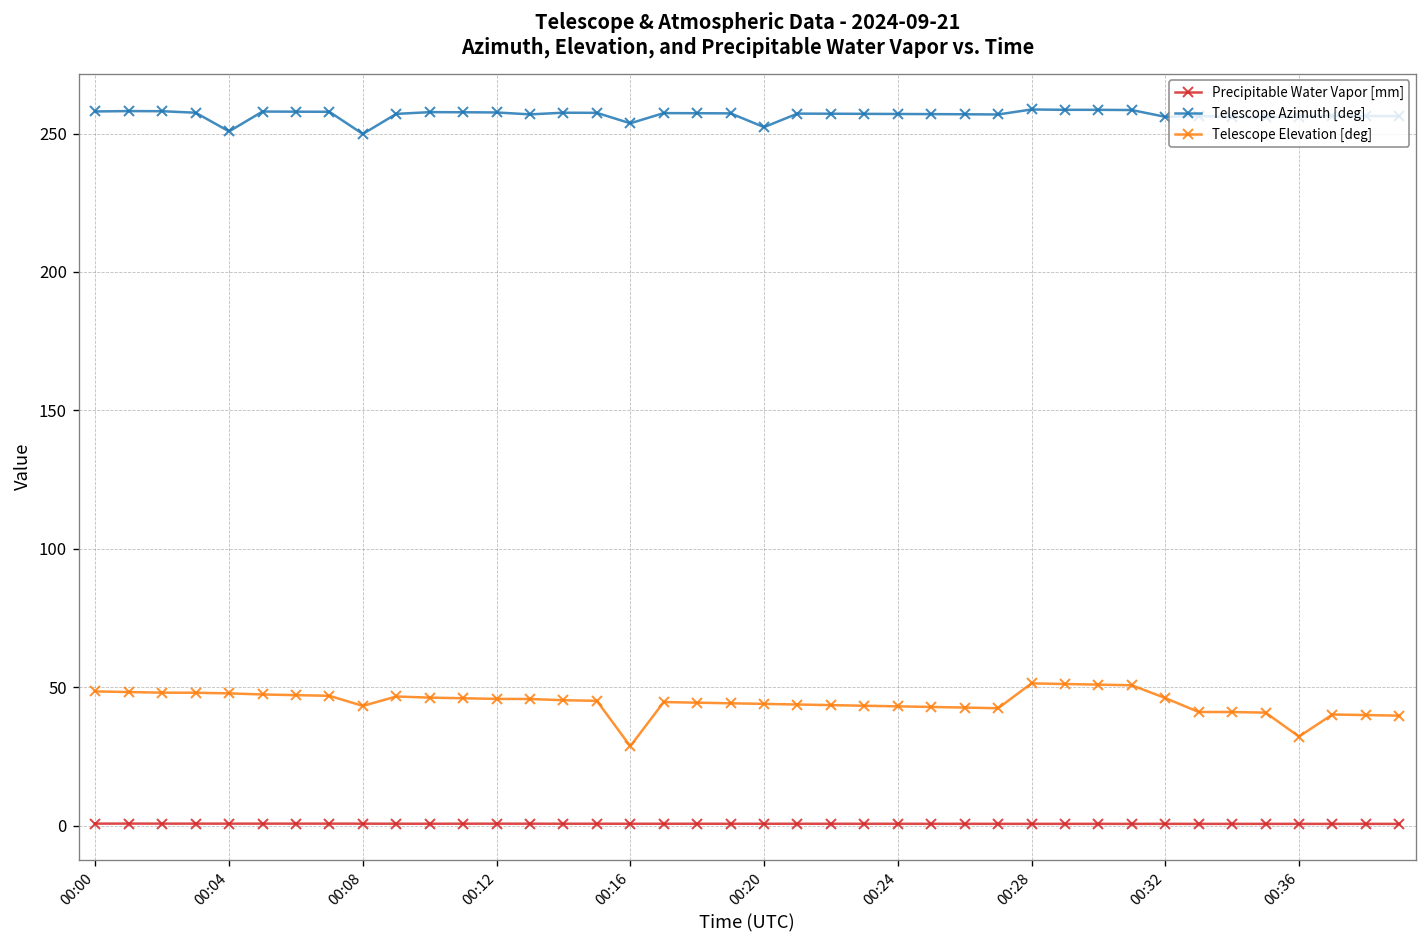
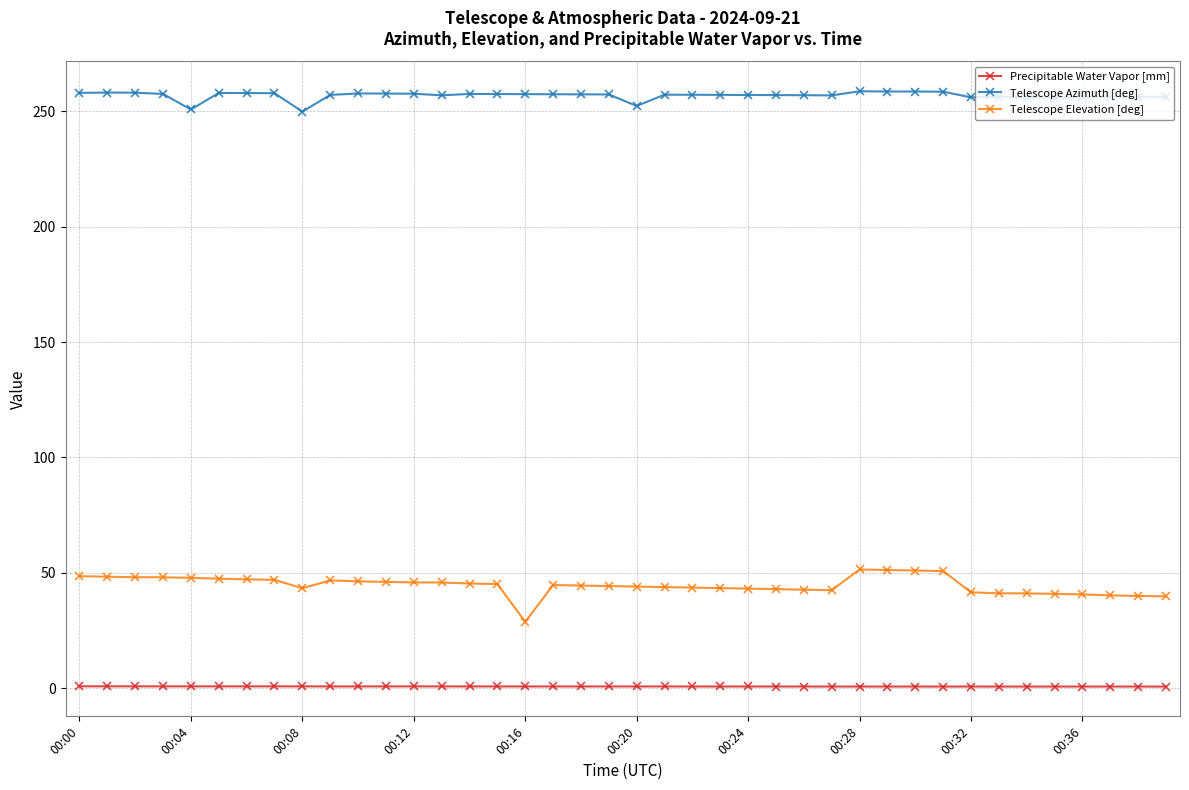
  {
    "Precipitable Water Vapor [mm]": {
      "00:00": 1,
      "00:04": 1,
      "00:08": 1,
      "00:12": 1,
      "00:16": 1,
      "00:20": 1,
      "00:24": 1,
      "00:28": 1,
      "00:32": 1,
      "00:36": 1
    },
    "Telescope Azimuth [deg]": {
      "00:00": 258,
      "00:04": 251,
      "00:08": 250,
      "00:12": 258,
-     "00:16": 254,
+     "00:16": 257,
      "00:20": 252,
      "00:24": 257,
      "00:28": 259,
      "00:32": 256
    },
    "Telescope Elevation [deg]": {
      "00:00": 49,
      "00:04": 48,
      "00:08": 43,
      "00:12": 46,
      "00:16": 29,
      "00:20": 44,
      "00:24": 43,
      "00:28": 51,
-     "00:32": 46,
-     "00:36": 32
+     "00:32": 42,
+     "00:36": 41
    }
  }
